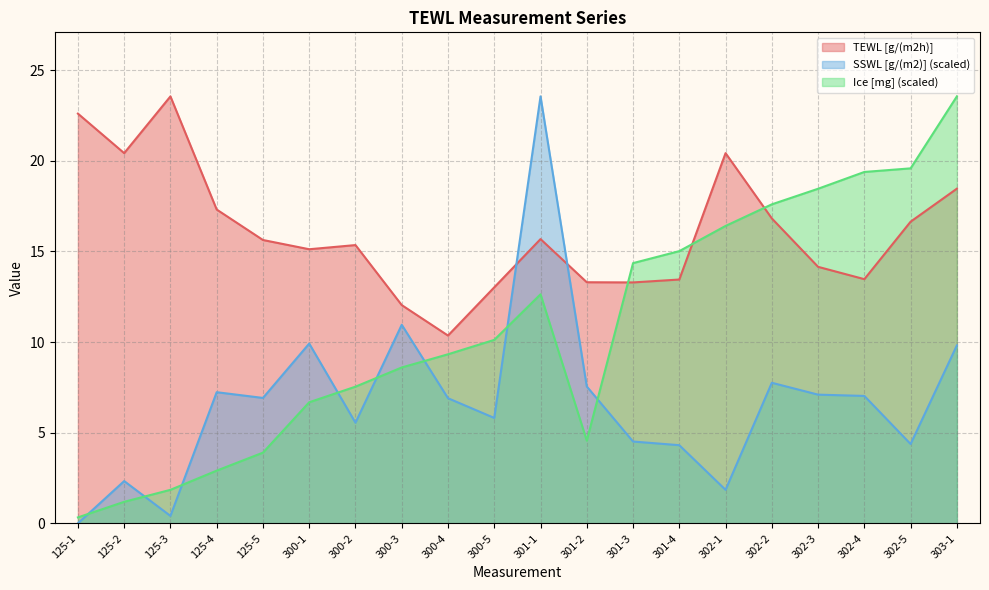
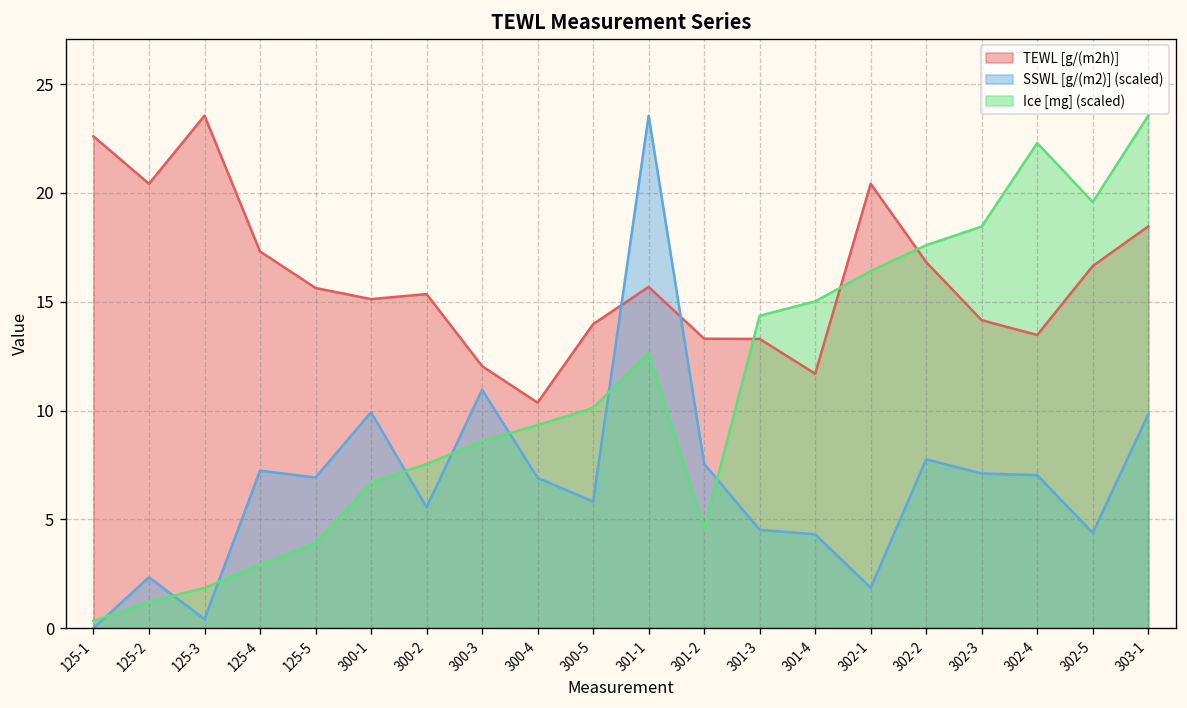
  {
    "TEWL [g/(m2h)]": {
      "125-1": 22.6,
      "125-2": 20.4,
      "125-3": 23.6,
      "125-4": 17.3,
      "125-5": 15.6,
      "300-1": 15.1,
      "300-2": 15.4,
      "300-3": 12.0,
      "300-4": 10.4,
-     "300-5": 13.0,
+     "300-5": 14.0,
      "301-1": 15.7,
      "301-2": 13.3,
      "301-3": 13.3,
-     "301-4": 13.5,
+     "301-4": 11.7,
      "302-1": 20.4,
      "302-2": 16.8,
      "302-3": 14.2,
      "302-4": 13.5,
      "302-5": 16.6,
      "303-1": 18.5
    },
    "SSWL [g/(m2)] (scaled)": {
      "125-1": 0.0,
      "125-2": 2.3,
      "125-3": 0.4,
      "125-4": 7.2,
      "125-5": 6.9,
      "300-1": 9.9,
      "300-2": 5.6,
      "300-3": 11.0,
      "300-4": 6.9,
      "300-5": 5.8,
      "301-1": 23.6,
      "301-2": 7.6,
      "301-3": 4.5,
      "301-4": 4.3,
      "302-1": 1.9,
      "302-2": 7.8,
      "302-3": 7.1,
      "302-4": 7.0,
      "302-5": 4.4,
      "303-1": 9.8
    },
    "Ice [mg] (scaled)": {
      "125-1": 0.3,
      "125-2": 1.2,
      "125-3": 1.9,
      "125-4": 2.9,
      "125-5": 3.9,
      "300-1": 6.7,
      "300-2": 7.5,
      "300-3": 8.6,
      "300-4": 9.3,
      "300-5": 10.1,
      "301-1": 12.6,
      "301-2": 4.6,
      "301-3": 14.4,
      "301-4": 15.0,
      "302-1": 16.4,
      "302-2": 17.6,
      "302-3": 18.5,
-     "302-4": 19.4,
+     "302-4": 22.3,
      "302-5": 19.6,
      "303-1": 23.6
    }
  }
